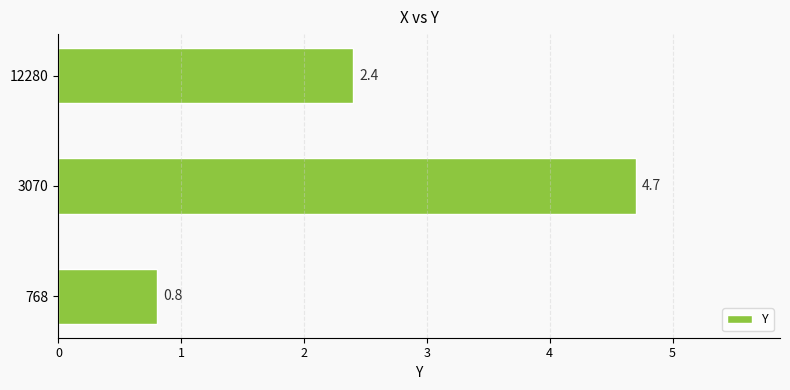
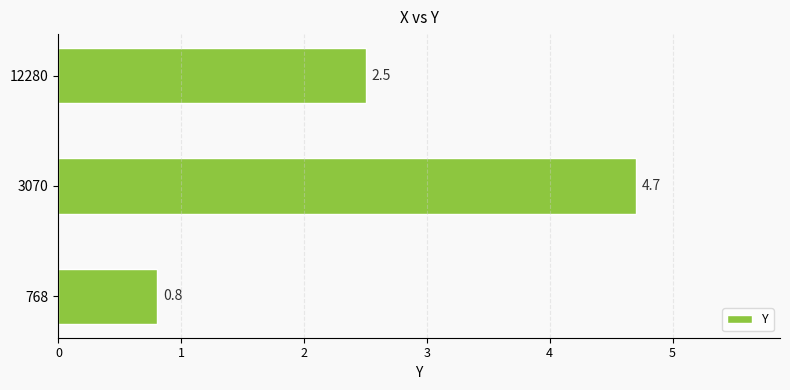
  {
-   "12280": 2.4,
+   "12280": 2.5,
    "3070": 4.7,
    "768": 0.8
  }
